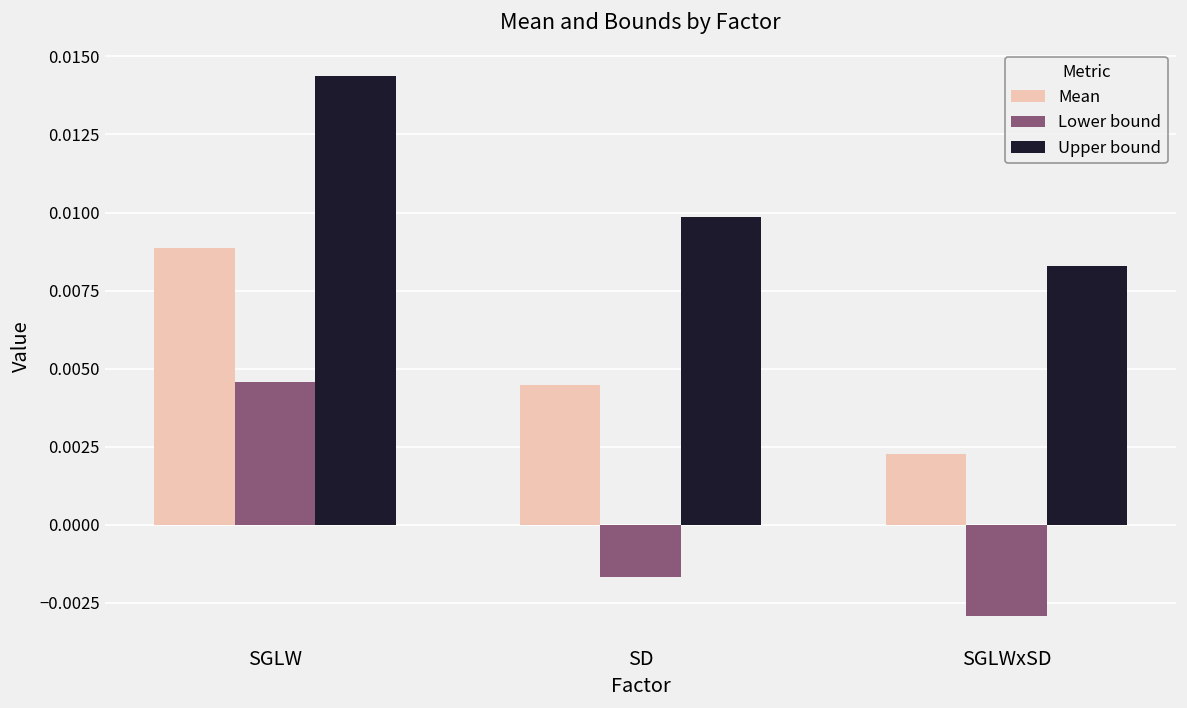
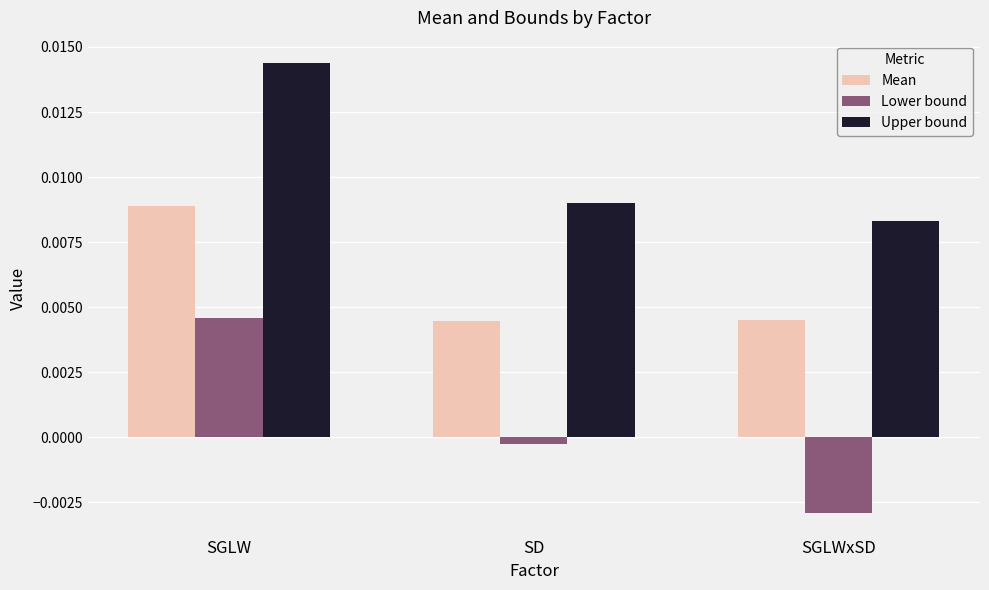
  {
    "Mean": {
      "SGLW": 0.0089,
      "SD": 0.0045,
-     "SGLWxSD": 0.0023
+     "SGLWxSD": 0.0045
    },
    "Lower bound": {
      "SGLW": 0.0046,
-     "SD": -0.0017,
+     "SD": -0.0002,
      "SGLWxSD": -0.0029
    },
    "Upper bound": {
      "SGLW": 0.0144,
-     "SD": 0.0099,
+     "SD": 0.0090,
      "SGLWxSD": 0.0083
    }
  }
